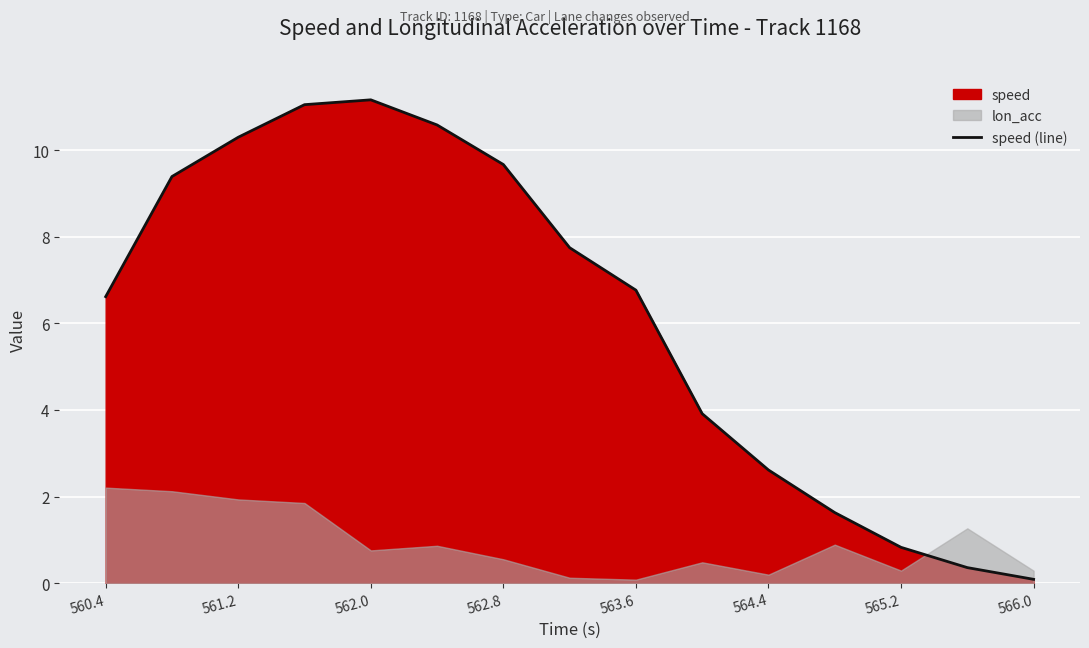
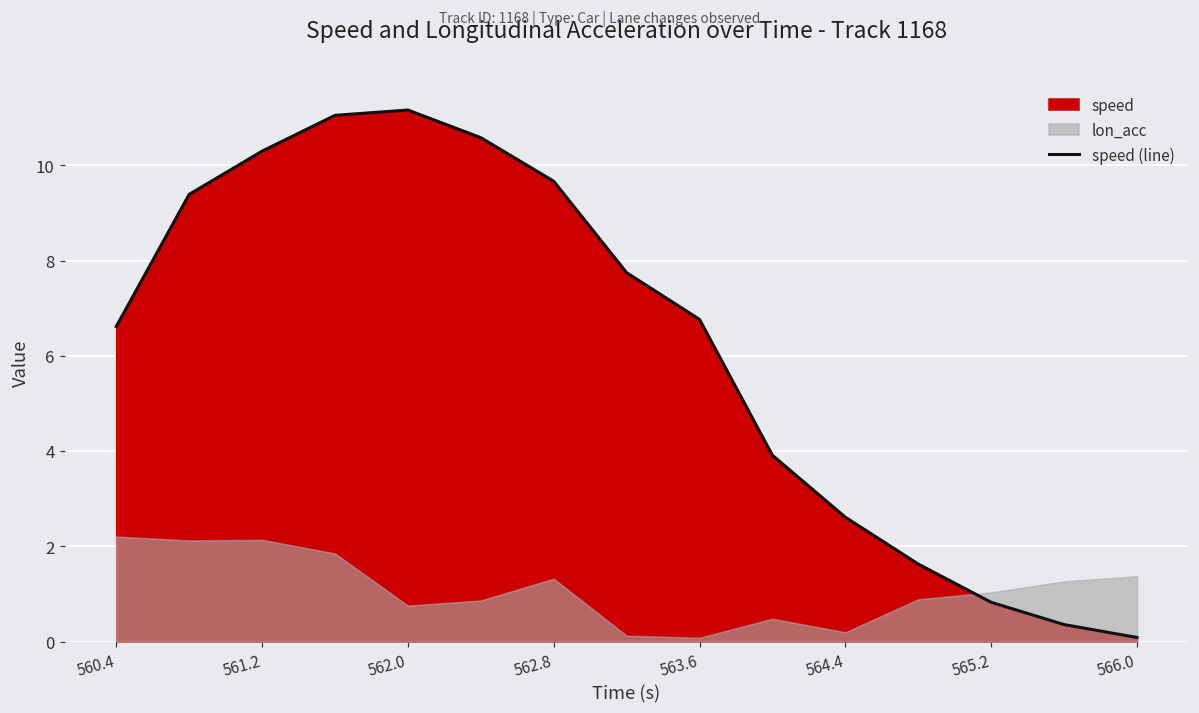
  {
    "speed": {
      "560.4": 6.6,
      "561.2": 10.3,
      "562.0": 11.2,
      "562.8": 9.7,
      "563.6": 6.8,
      "564.4": 2.6,
      "565.2": 0.8,
      "566.0": 0.1
    },
    "lon_acc": {
      "560.4": 2.2,
-     "561.2": 1.9,
+     "561.2": 2.1,
      "562.0": 0.8,
-     "562.8": 0.6,
+     "562.8": 1.3,
      "563.6": 0.1,
      "564.4": 0.2,
-     "565.2": 0.3,
-     "566.0": 0.3
+     "565.2": 1.0,
+     "566.0": 1.4
    }
  }
